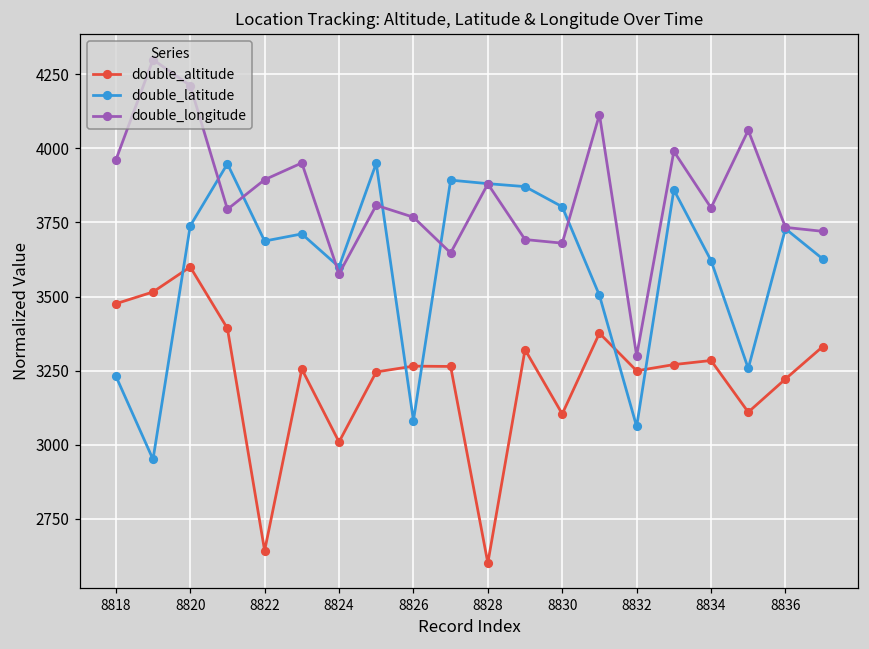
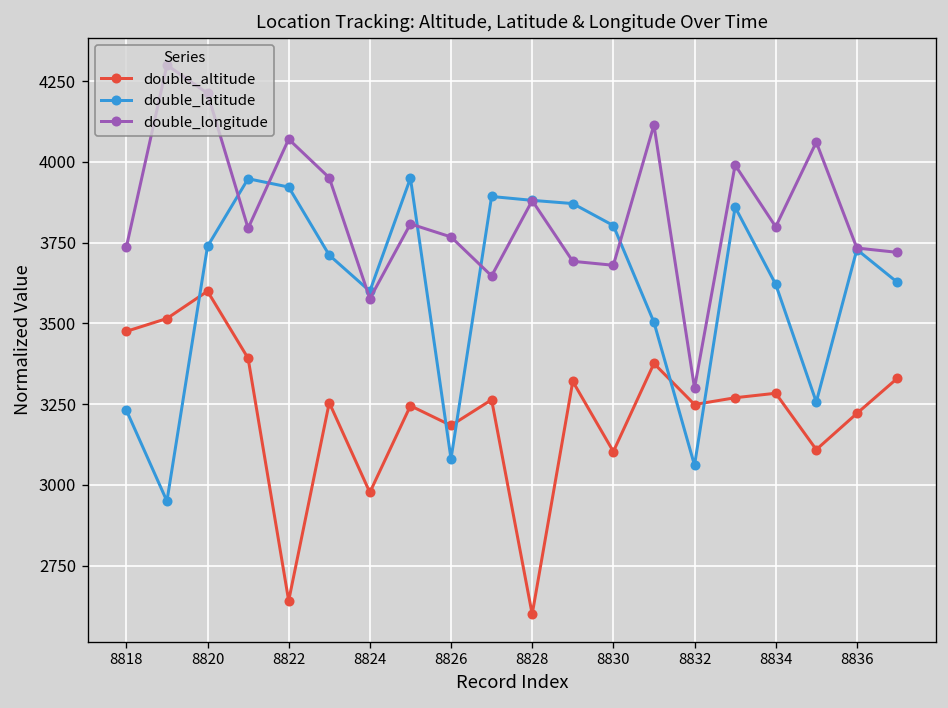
  {
    "double_altitude": {
      "8818": 3480,
      "8820": 3600,
      "8822": 2640,
-     "8824": 3010,
-     "8826": 3260,
+     "8824": 2980,
+     "8826": 3180,
      "8828": 2600,
      "8830": 3100,
      "8832": 3250,
      "8834": 3280,
      "8836": 3220
    },
    "double_latitude": {
      "8818": 3230,
      "8820": 3740,
-     "8822": 3690,
+     "8822": 3920,
      "8824": 3600,
      "8826": 3080,
      "8830": 3800,
      "8832": 3060,
      "8834": 3620
    },
    "double_longitude": {
-     "8818": 3960,
-     "8822": 3890,
+     "8818": 3740,
+     "8822": 4070,
      "8824": 3580,
      "8826": 3770,
      "8830": 3680,
      "8832": 3300,
      "8834": 3800
    }
  }
